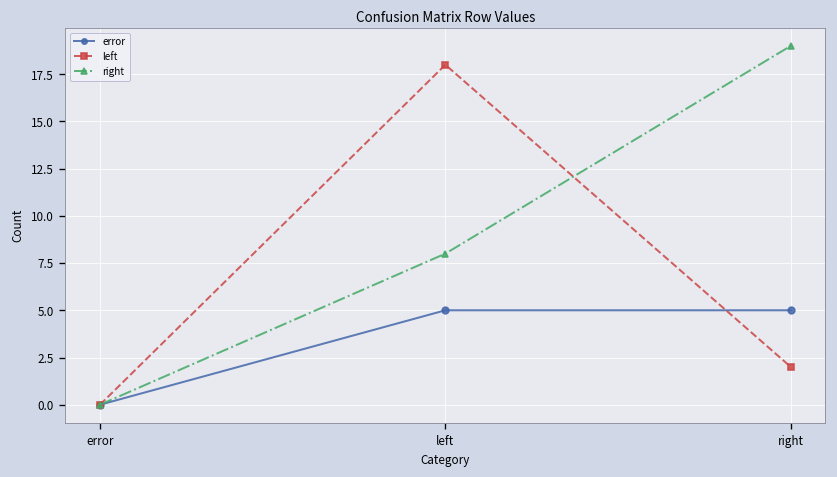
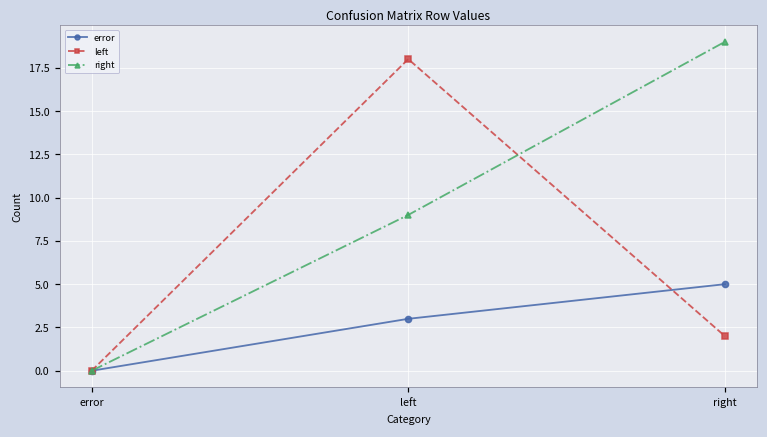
  {
    "error": {
-     "left": 5,
+     "left": 3,
      "right": 5
    },
    "left": {
      "left": 18,
      "right": 2
    },
    "right": {
-     "left": 8,
+     "left": 9,
      "right": 19
    }
  }
